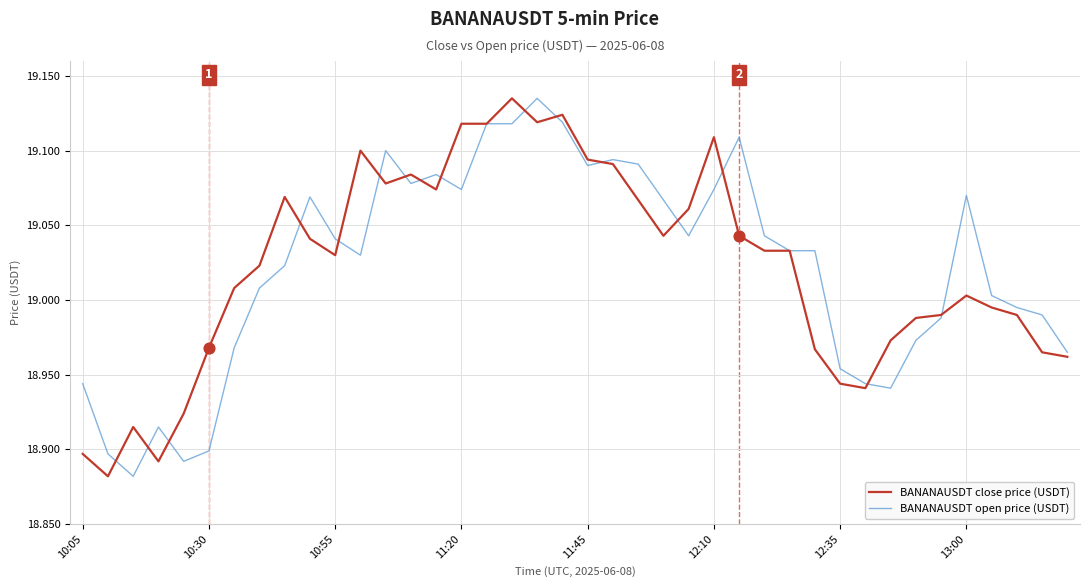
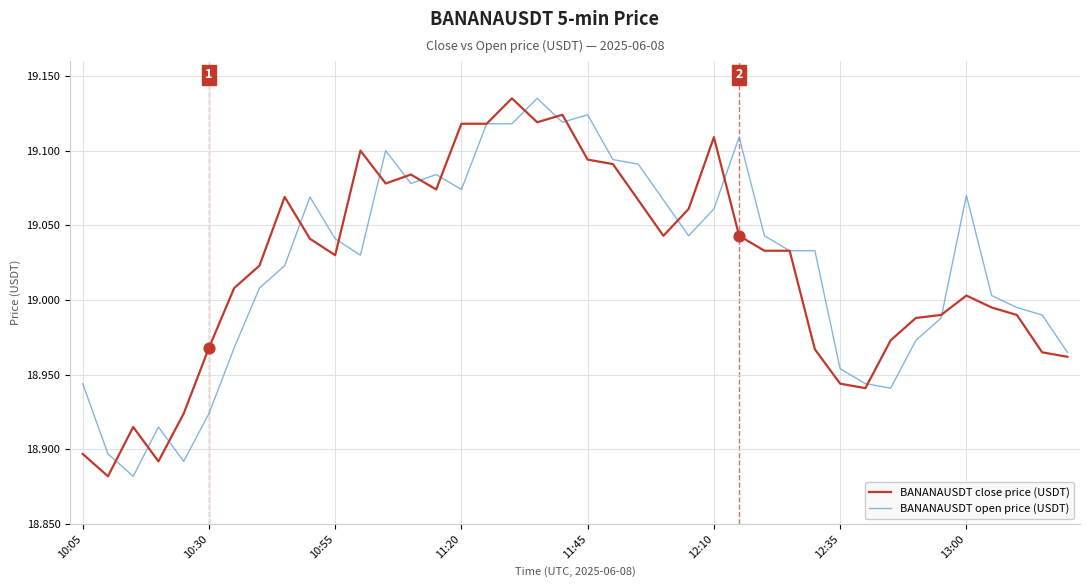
  {
    "BANANAUSDT open price (USDT)": {
      "10:05": 18.944,
-     "10:30": 18.899,
+     "10:30": 18.924,
      "10:55": 19.041,
      "11:20": 19.074,
-     "11:45": 19.090,
-     "12:10": 19.074,
+     "11:45": 19.124,
+     "12:10": 19.061,
      "12:35": 18.954,
      "13:00": 19.070
    }
  }
